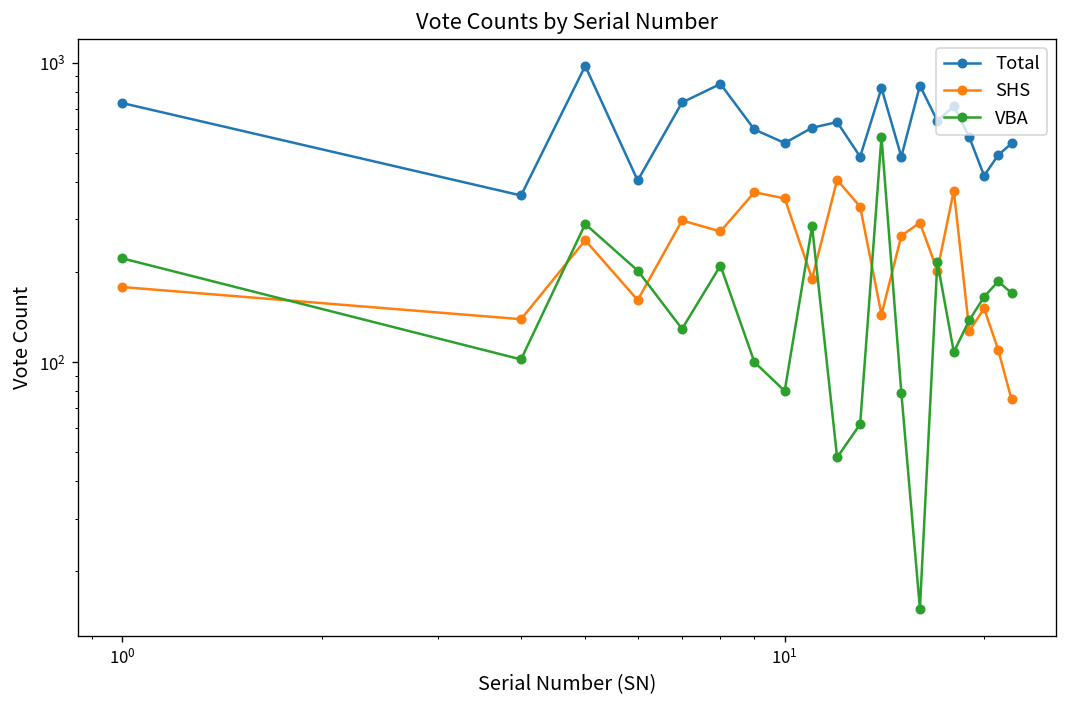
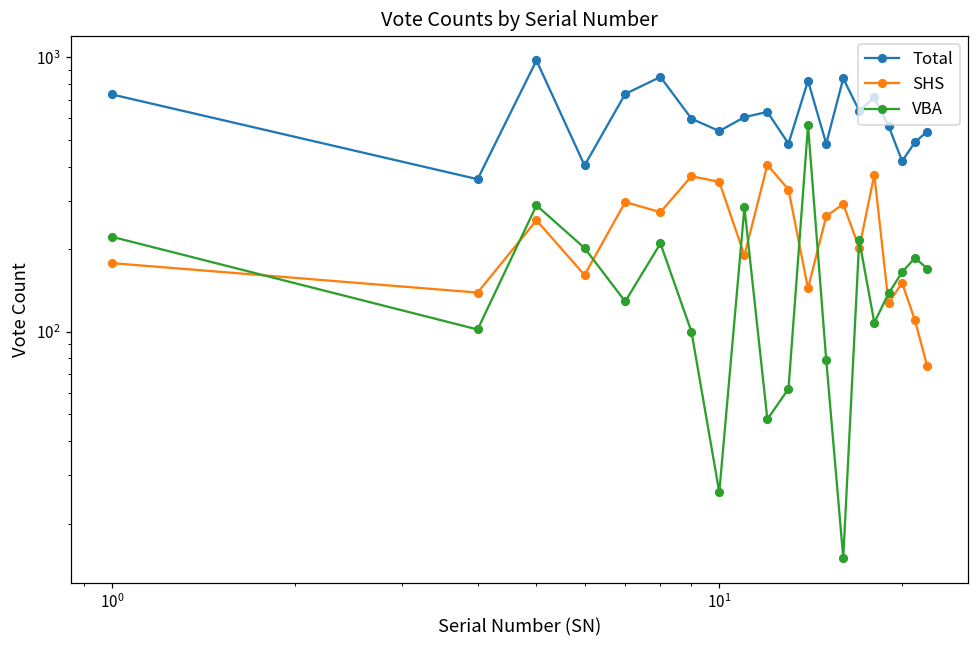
  {
    "Total": {
      "10^0": 730,
      "10^1": 540
    },
    "SHS": {
      "10^0": 180,
      "10^1": 350
    },
    "VBA": {
      "10^0": 220,
-     "10^1": 80
+     "10^1": 26
    }
  }
